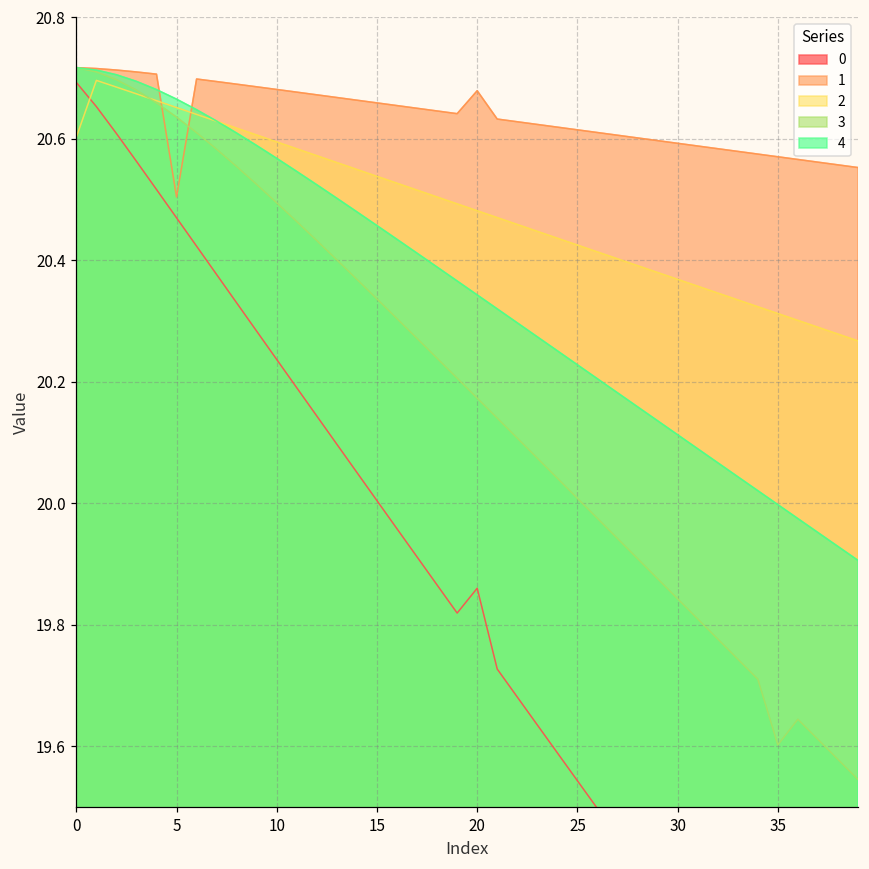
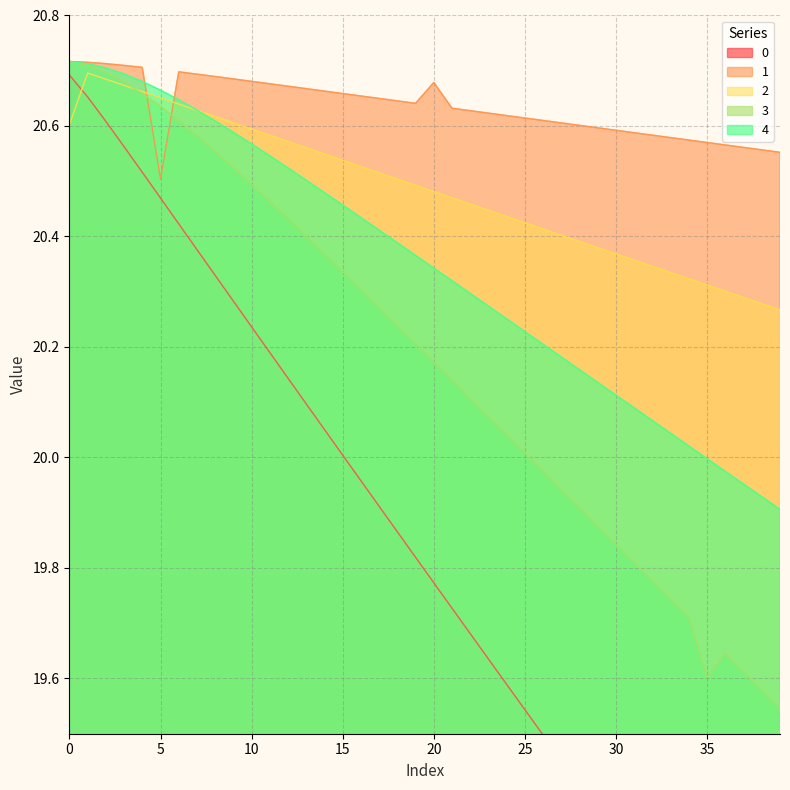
  {
    "0": {
      "0": 20.69,
      "5": 20.47,
      "10": 20.24,
      "15": 20.00,
-     "20": 19.86,
+     "20": 19.77,
      "25": 19.54
    },
    "1": {
      "5": 20.50,
      "10": 20.68,
      "15": 20.66,
      "20": 20.68,
      "25": 20.61,
      "30": 20.59,
      "35": 20.57
    },
    "2": {
      "0": 20.60,
      "5": 20.65,
      "10": 20.59,
      "15": 20.54,
      "20": 20.48,
      "25": 20.42,
      "30": 20.37,
      "35": 20.31
    },
    "3": {
      "5": 20.64,
      "10": 20.49,
      "15": 20.34,
      "20": 20.17,
      "25": 20.01,
      "30": 19.84,
      "35": 19.60
    },
    "4": {
      "5": 20.66,
      "10": 20.57,
      "15": 20.46,
      "20": 20.34,
      "25": 20.23,
      "30": 20.11,
      "35": 20.00
    }
  }
